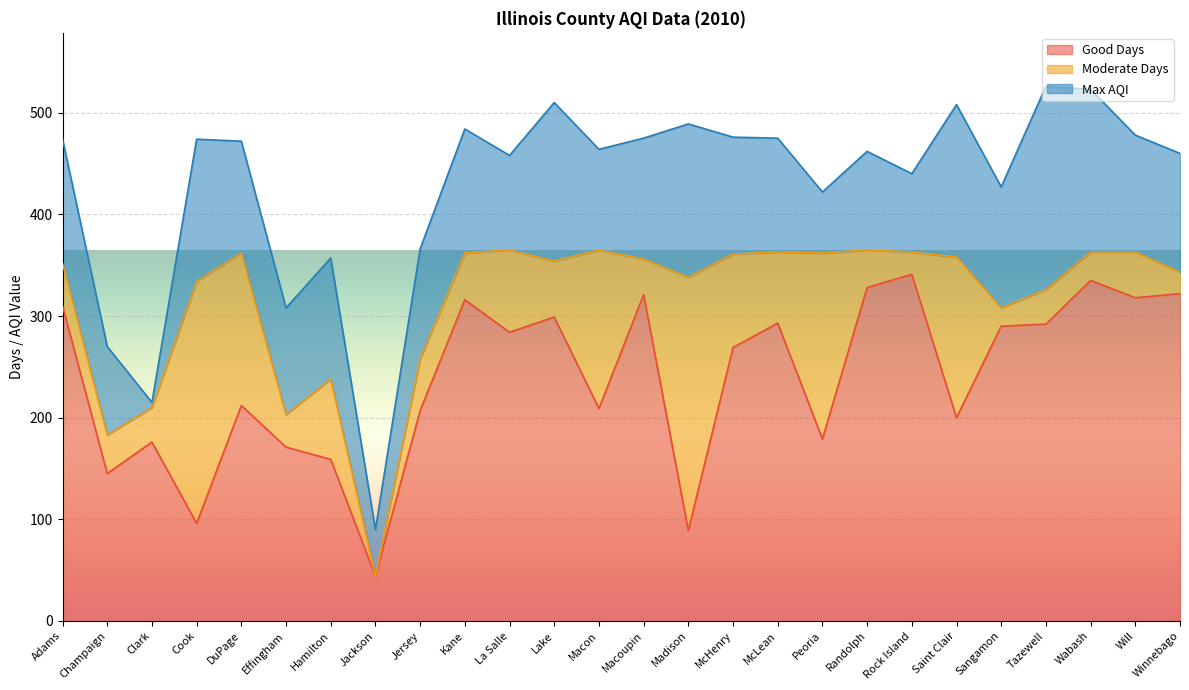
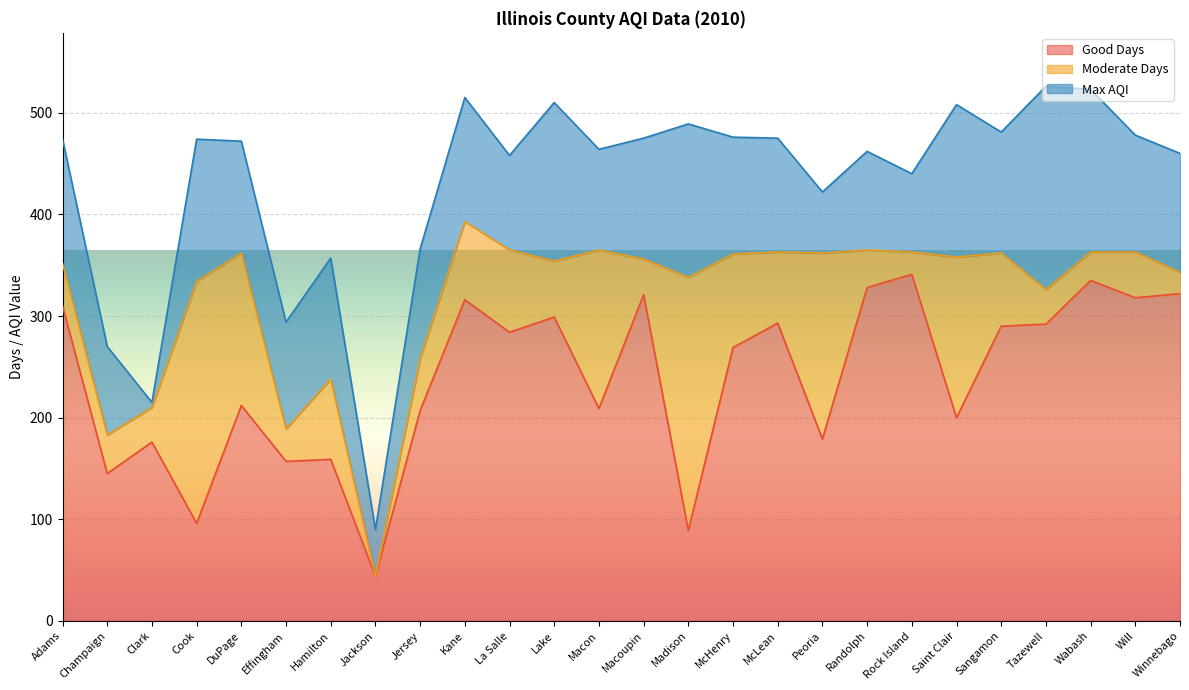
  {
    "Good Days": {
      "Adams": 310,
      "Champaign": 145,
      "Clark": 176,
      "Cook": 96,
      "DuPage": 212,
-     "Effingham": 171,
+     "Effingham": 157,
      "Hamilton": 159,
      "Jersey": 207,
      "Kane": 316,
      "La Salle": 284,
      "Lake": 299,
      "Macon": 209,
      "Macoupin": 321,
      "Madison": 89,
      "McHenry": 269,
      "McLean": 293,
      "Peoria": 179,
      "Randolph": 328,
      "Rock Island": 341,
      "Saint Clair": 200,
      "Sangamon": 290,
      "Tazewell": 292,
      "Wabash": 335,
      "Will": 318,
      "Winnebago": 322
    },
    "Moderate Days": {
      "Adams": 42,
      "Champaign": 38,
      "Clark": 34,
      "Cook": 238,
      "DuPage": 150,
      "Effingham": 32,
      "Hamilton": 79,
      "Jersey": 51,
-     "Kane": 46,
+     "Kane": 77,
      "La Salle": 81,
      "Lake": 55,
      "Macon": 156,
      "Macoupin": 35,
      "Madison": 249,
      "McHenry": 92,
      "McLean": 70,
      "Peoria": 183,
      "Randolph": 37,
      "Rock Island": 22,
      "Saint Clair": 158,
-     "Sangamon": 18,
+     "Sangamon": 72,
      "Tazewell": 34,
      "Wabash": 28,
      "Will": 45,
      "Winnebago": 21
    },
    "Max AQI": {
      "Adams": 122,
      "Champaign": 87,
      "Clark": 5,
      "Cook": 140,
      "DuPage": 110,
      "Effingham": 105,
      "Hamilton": 119,
      "Jackson": 46,
      "Jersey": 108,
      "Kane": 122,
      "La Salle": 93,
      "Lake": 156,
      "Macon": 99,
      "Macoupin": 119,
      "Madison": 151,
      "McHenry": 115,
      "McLean": 112,
      "Peoria": 60,
      "Randolph": 97,
      "Rock Island": 77,
      "Saint Clair": 150,
      "Sangamon": 119,
      "Will": 115,
      "Winnebago": 117
    }
  }
